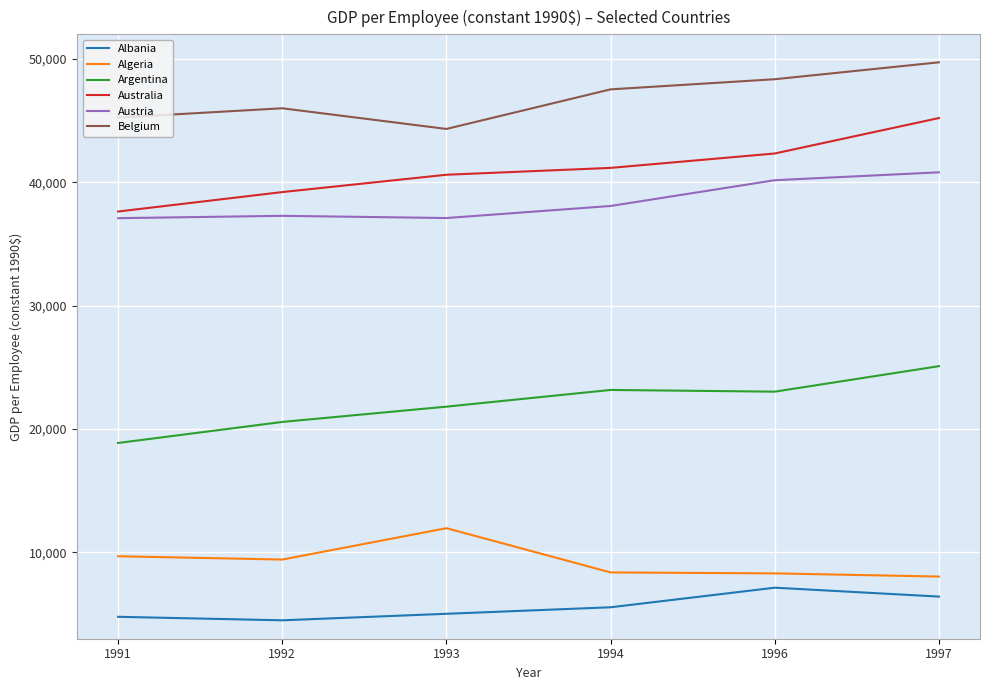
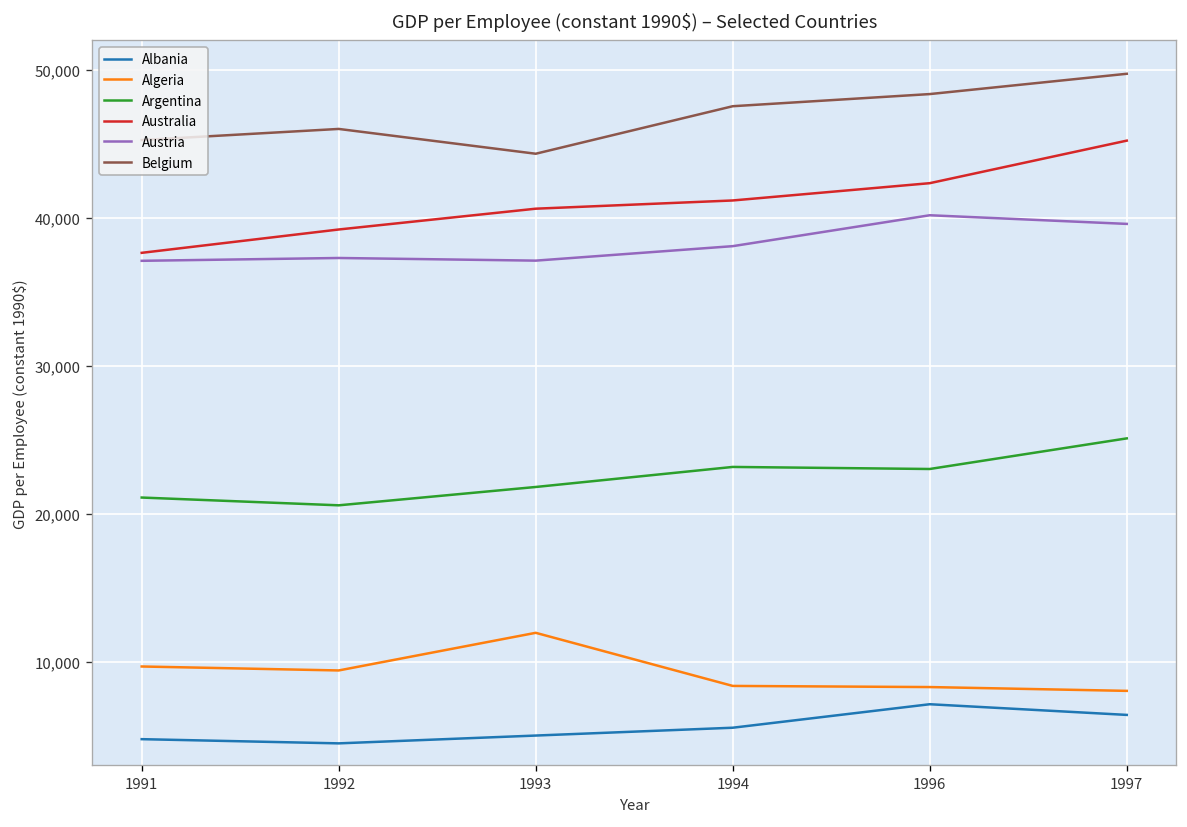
  {
    "Albania": {
      "1991": "4,800",
      "1992": "4,500",
      "1993": "5,000",
      "1994": "5,600",
      "1996": "7,100",
      "1997": "6,400"
    },
    "Algeria": {
      "1991": "9,700",
      "1992": "9,400",
      "1993": "12,000",
      "1994": "8,400",
      "1996": "8,300",
      "1997": "8,000"
    },
    "Argentina": {
-     "1991": "18,900",
+     "1991": "21,100",
      "1992": "20,600",
      "1993": "21,800",
      "1994": "23,200",
      "1996": "23,000",
      "1997": "25,100"
    },
    "Australia": {
      "1991": "37,600",
      "1992": "39,200",
      "1993": "40,600",
      "1994": "41,200",
      "1996": "42,300",
      "1997": "45,200"
    },
    "Austria": {
      "1991": "37,100",
      "1992": "37,300",
      "1993": "37,100",
      "1994": "38,100",
      "1996": "40,200",
-     "1997": "40,800"
+     "1997": "39,600"
    },
    "Belgium": {
      "1992": "46,000",
      "1993": "44,300",
      "1994": "47,500",
      "1996": "48,400",
      "1997": "49,700"
    }
  }
